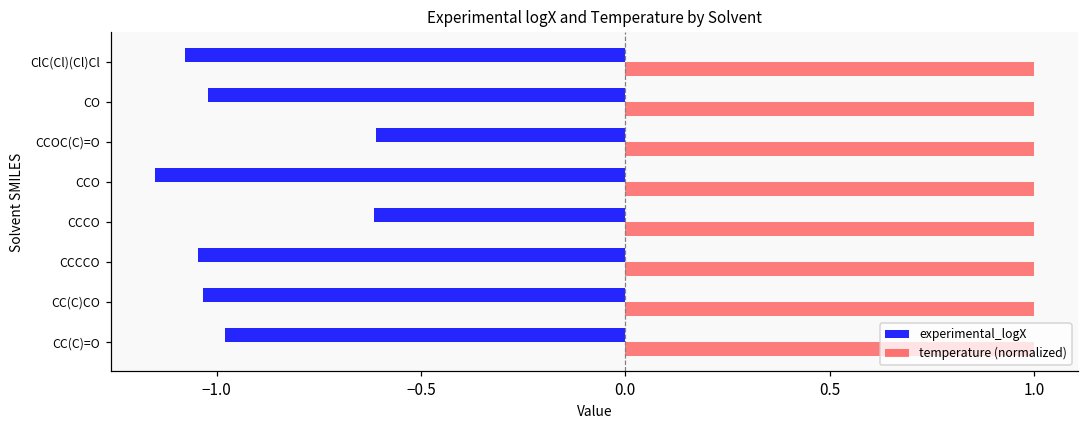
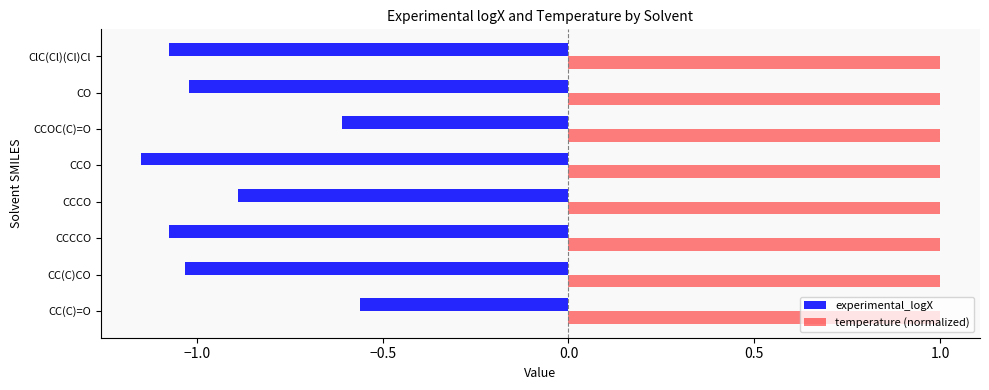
  {
    "experimental_logX": {
      "ClC(Cl)(Cl)Cl": -1.08,
      "CO": -1.02,
      "CCOC(C)=O": -0.61,
      "CCO": -1.15,
-     "CCCO": -0.62,
-     "CCCCO": -1.05,
+     "CCCO": -0.89,
+     "CCCCO": -1.07,
      "CC(C)CO": -1.03,
-     "CC(C)=O": -0.98
+     "CC(C)=O": -0.56
    },
    "temperature (normalized)": {
      "ClC(Cl)(Cl)Cl": 1.00,
      "CO": 1.00,
      "CCOC(C)=O": 1.00,
      "CCO": 1.00,
      "CCCO": 1.00,
      "CCCCO": 1.00,
      "CC(C)CO": 1.00
    }
  }
